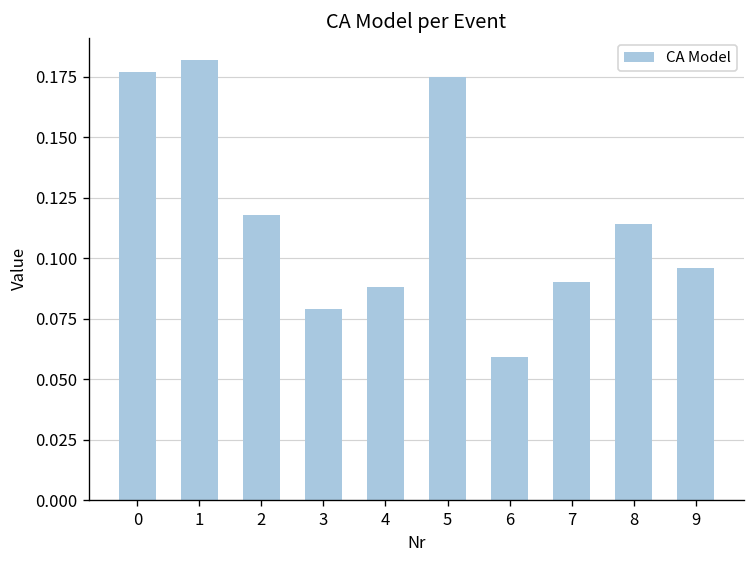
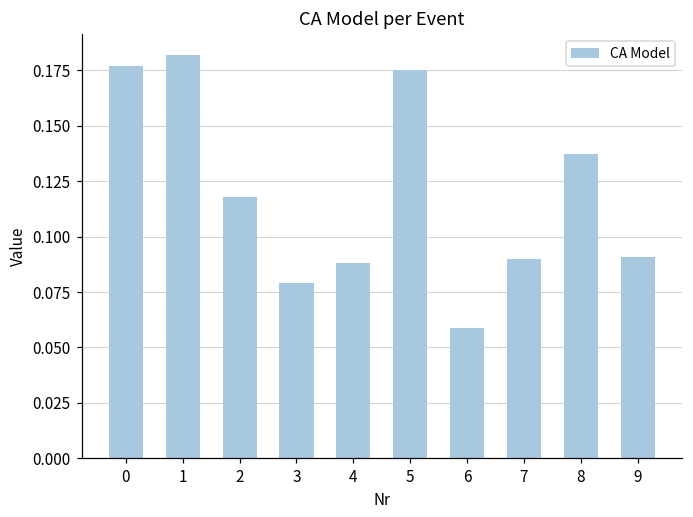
  {
    "0": 0.177,
    "1": 0.182,
    "2": 0.118,
    "3": 0.079,
    "4": 0.088,
    "5": 0.175,
    "6": 0.059,
    "7": 0.090,
-   "8": 0.114,
-   "9": 0.096
+   "8": 0.137,
+   "9": 0.091
  }
